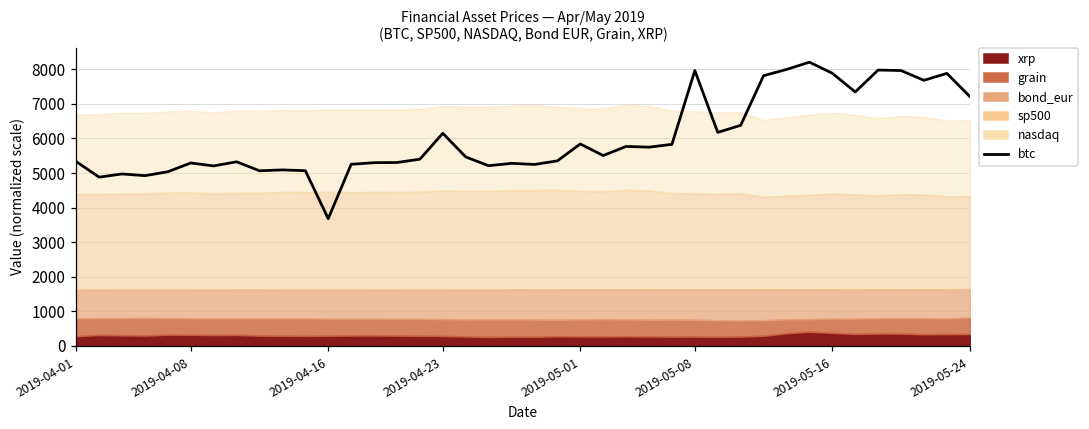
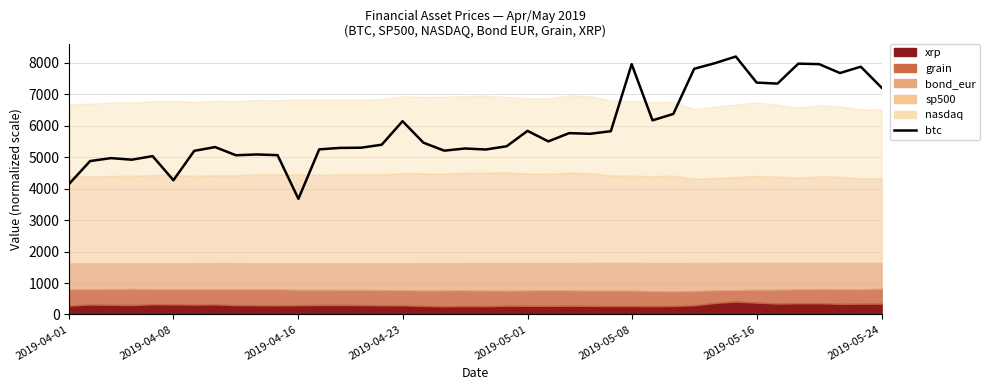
  {
    "btc": {
-     "2019-04-01": 5300,
-     "2019-04-08": 5300,
+     "2019-04-01": 4200,
+     "2019-04-08": 4300,
      "2019-04-16": 3700,
      "2019-04-23": 6100,
      "2019-05-01": 5800,
      "2019-05-08": 8000,
-     "2019-05-16": 7900,
+     "2019-05-16": 7400,
      "2019-05-24": 7200
    },
    "xrp": {
      "2019-04-01": 300,
      "2019-04-08": 300,
      "2019-04-16": 300,
      "2019-04-23": 300,
      "2019-05-01": 300,
      "2019-05-08": 300,
      "2019-05-16": 400,
      "2019-05-24": 300
    },
    "grain": {
      "2019-04-01": 500,
      "2019-04-08": 500,
      "2019-04-16": 500,
      "2019-04-23": 500,
      "2019-05-01": 500,
      "2019-05-08": 500,
      "2019-05-16": 400,
      "2019-05-24": 500
    }
  }
